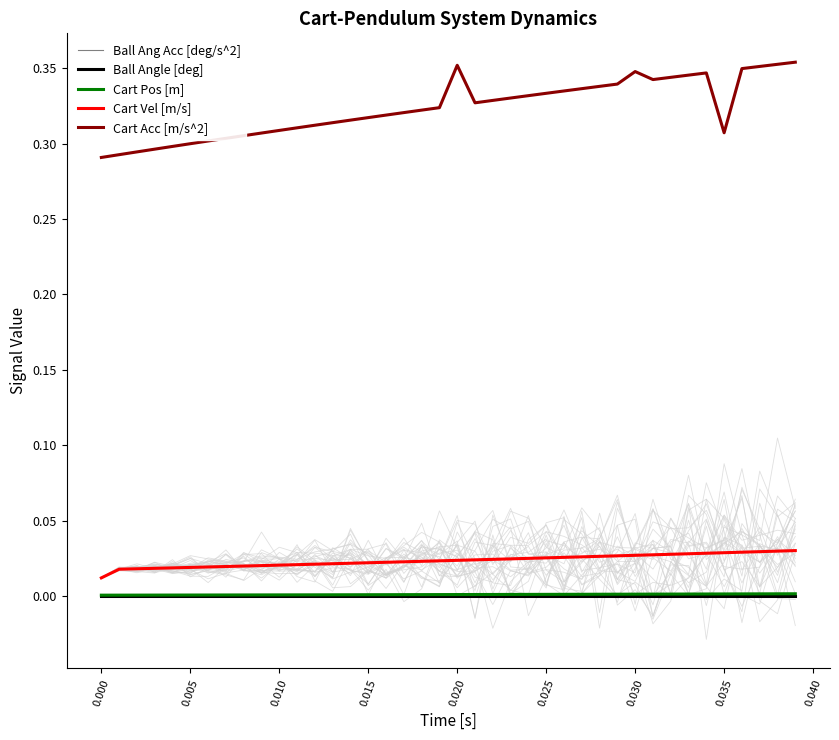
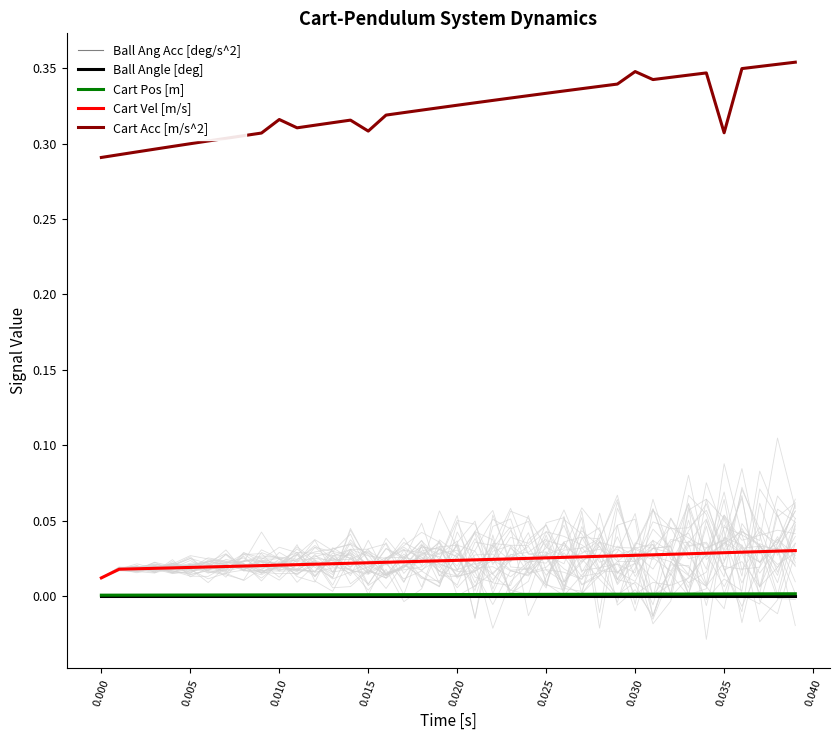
  {
    "Cart Vel [m/s]": {
      "0.020": 0.024
    },
    "Cart Acc [m/s^2]": {
      "0.000": 0.291,
      "0.005": 0.300,
-     "0.010": 0.309,
-     "0.015": 0.317,
-     "0.020": 0.352,
+     "0.010": 0.316,
+     "0.015": 0.308,
+     "0.020": 0.325,
      "0.025": 0.333,
      "0.030": 0.348,
      "0.035": 0.307
    }
  }
